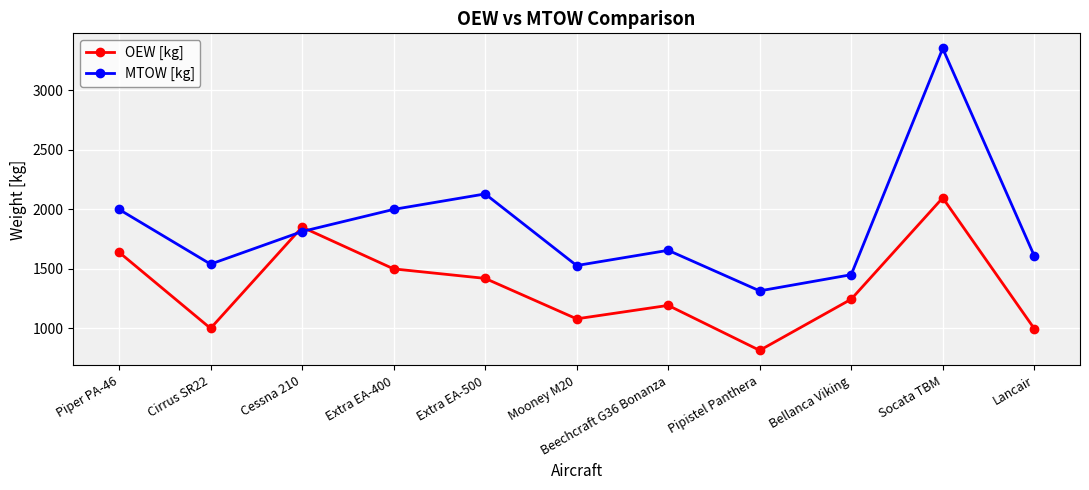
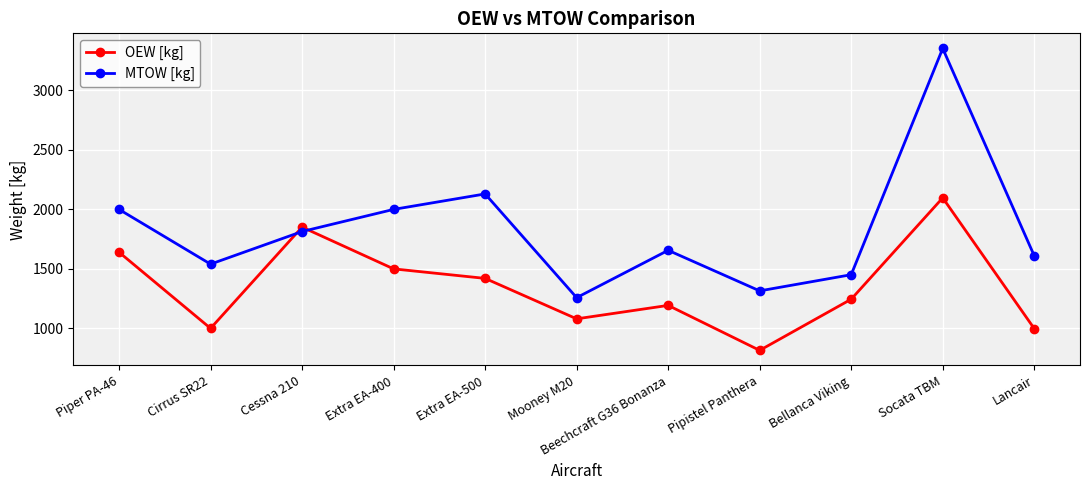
  {
    "OEW [kg]": {
      "Piper PA-46": 1640,
      "Cirrus SR22": 1000,
      "Cessna 210": 1850,
      "Extra EA-400": 1500,
      "Extra EA-500": 1420,
      "Mooney M20": 1080,
      "Beechcraft G36 Bonanza": 1190,
      "Pipistel Panthera": 820,
      "Bellanca Viking": 1250,
      "Socata TBM": 2100,
      "Lancair": 1000
    },
    "MTOW [kg]": {
      "Piper PA-46": 2000,
      "Cirrus SR22": 1540,
      "Cessna 210": 1810,
      "Extra EA-400": 2000,
      "Extra EA-500": 2130,
-     "Mooney M20": 1530,
+     "Mooney M20": 1260,
      "Beechcraft G36 Bonanza": 1660,
      "Pipistel Panthera": 1320,
      "Bellanca Viking": 1450,
      "Socata TBM": 3350,
      "Lancair": 1610
    }
  }
